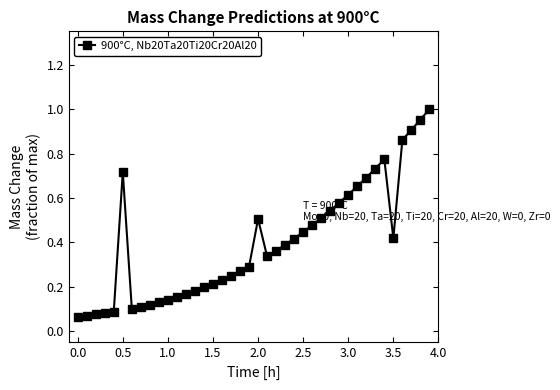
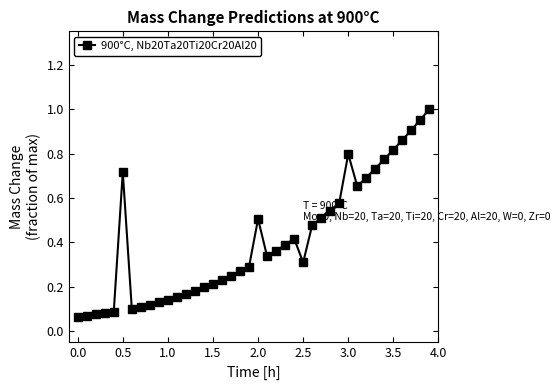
  {
    "0.0": 0.07,
    "0.5": 0.72,
    "1.0": 0.14,
    "1.5": 0.21,
    "2.0": 0.51,
-   "2.5": 0.45,
-   "3.0": 0.62,
-   "3.5": 0.42
+   "2.5": 0.31,
+   "3.0": 0.80,
+   "3.5": 0.82
  }
